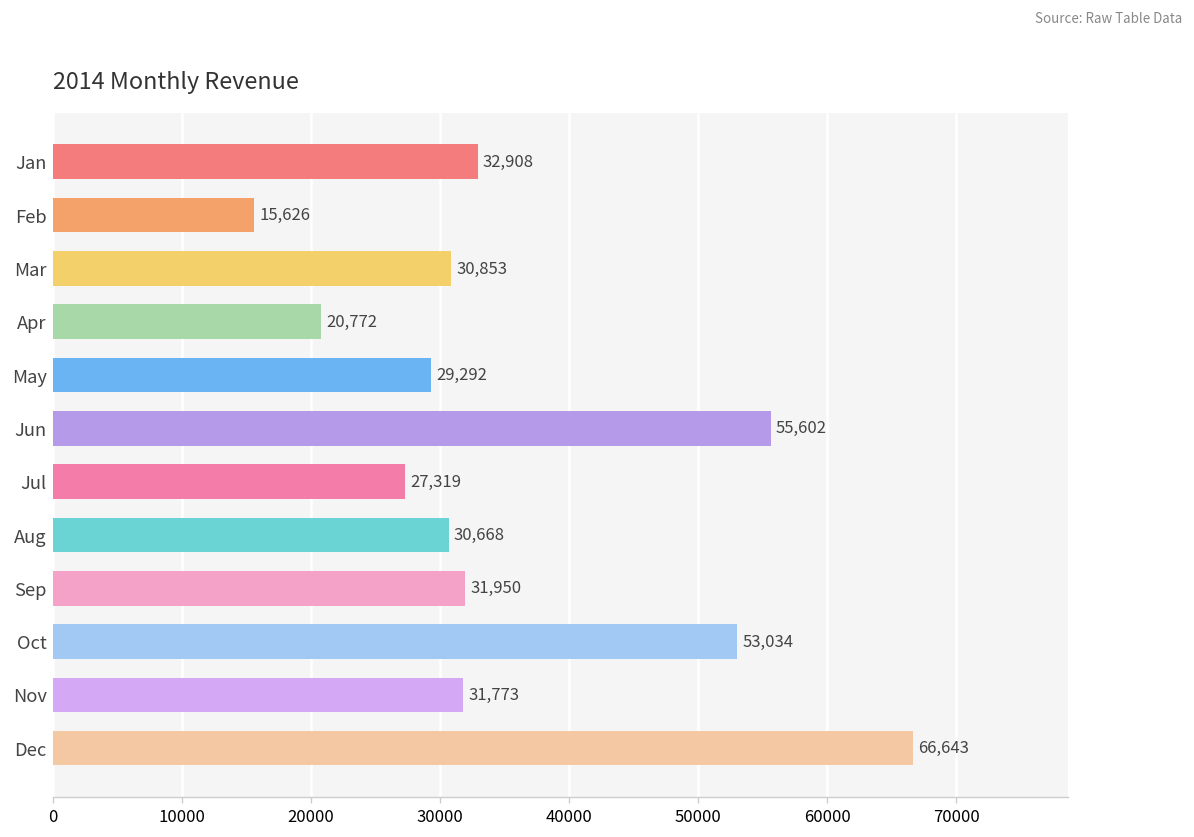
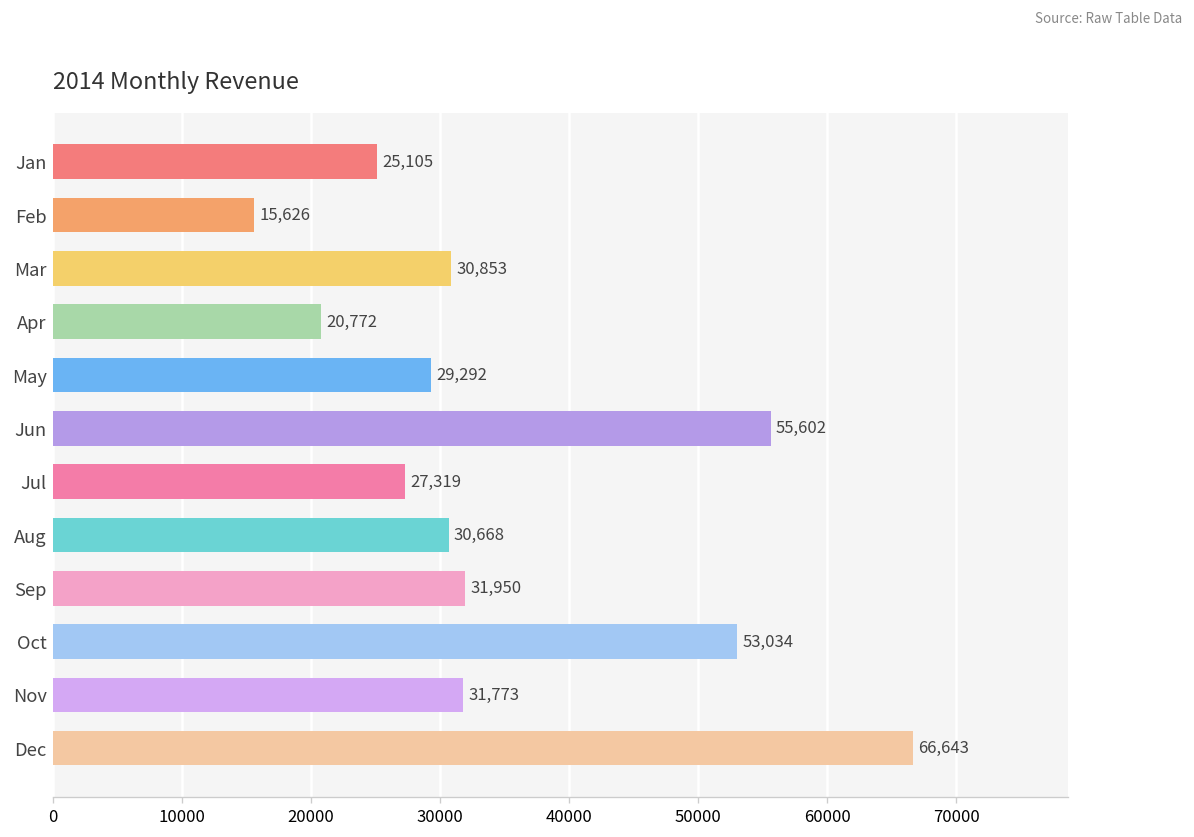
  {
-   "Jan": "32,908",
+   "Jan": "25,105",
    "Feb": "15,626",
    "Mar": "30,853",
    "Apr": "20,772",
    "May": "29,292",
    "Jun": "55,602",
    "Jul": "27,319",
    "Aug": "30,668",
    "Sep": "31,950",
    "Oct": "53,034",
    "Nov": "31,773",
    "Dec": "66,643"
  }
